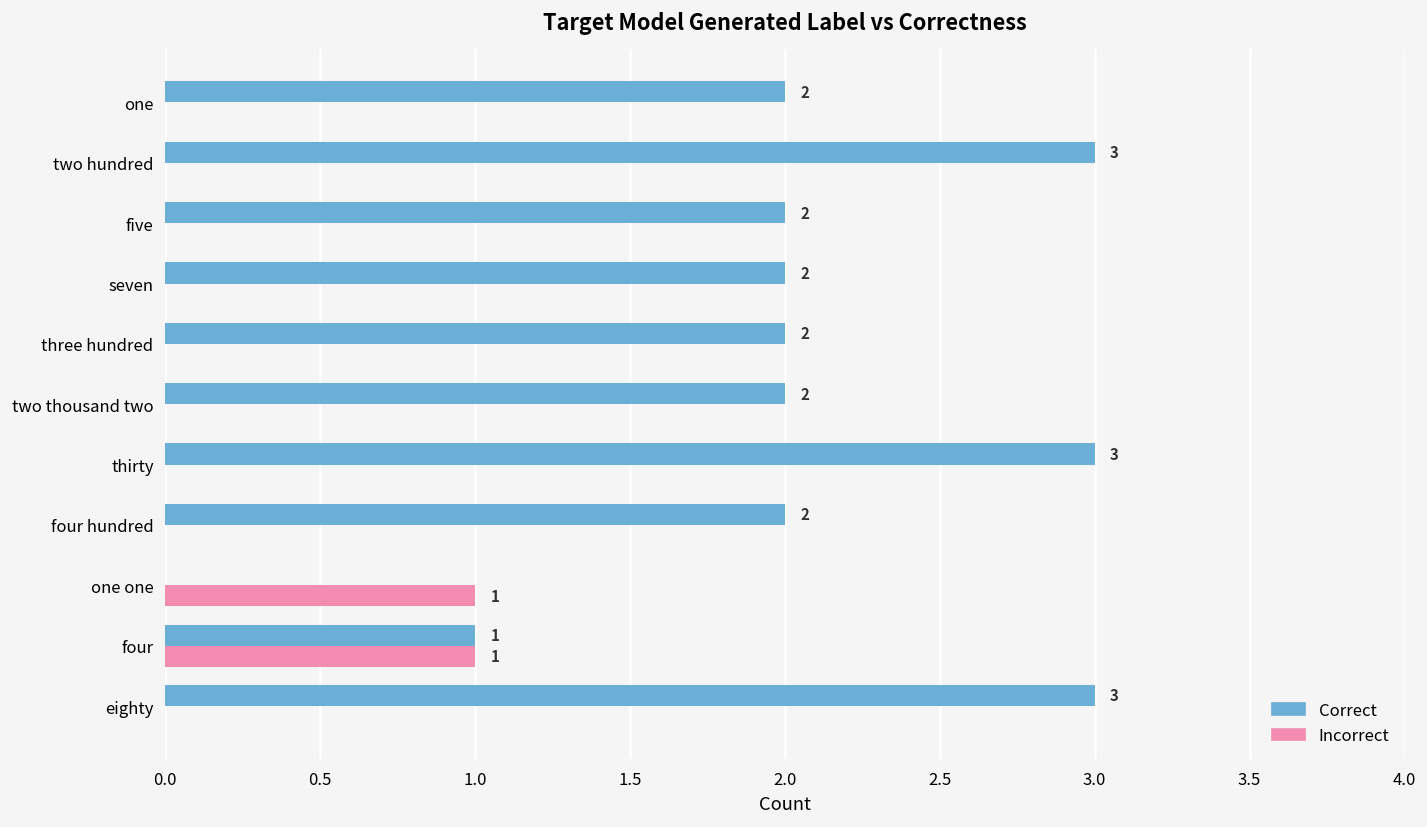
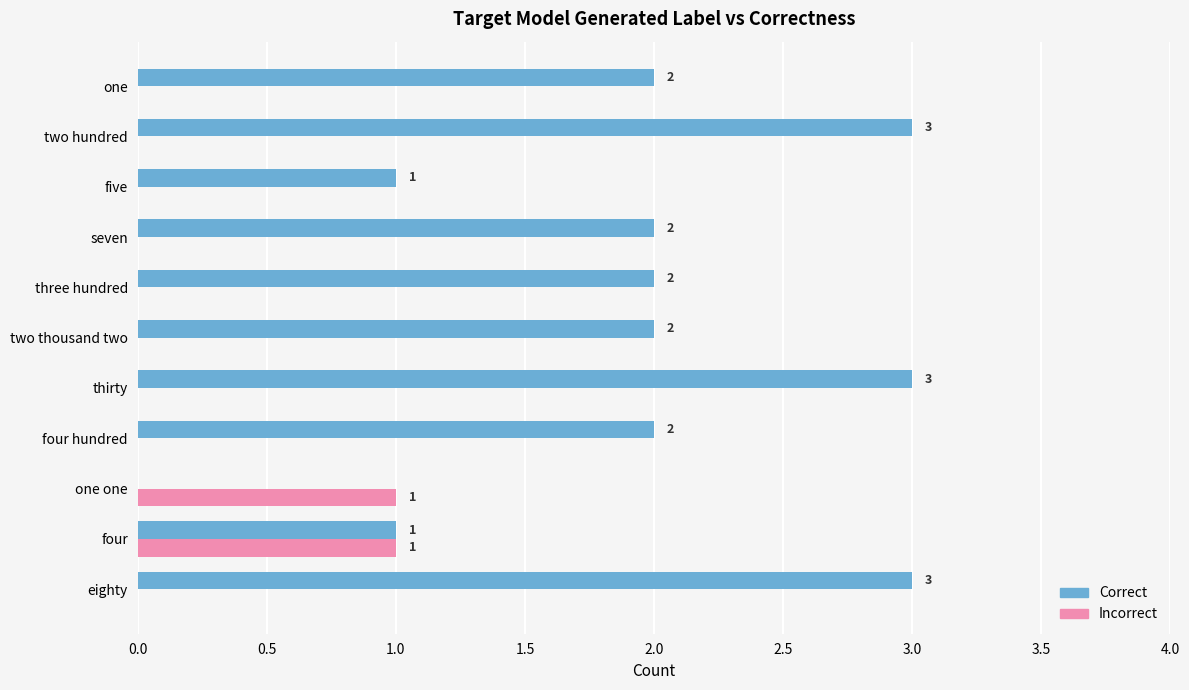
  {
    "Correct": {
      "one": 2,
      "two hundred": 3,
-     "five": 2,
+     "five": 1,
      "seven": 2,
      "three hundred": 2,
      "two thousand two": 2,
      "thirty": 3,
      "four hundred": 2,
      "four": 1,
      "eighty": 3
    },
    "Incorrect": {
      "one one": 1,
      "four": 1
    }
  }
